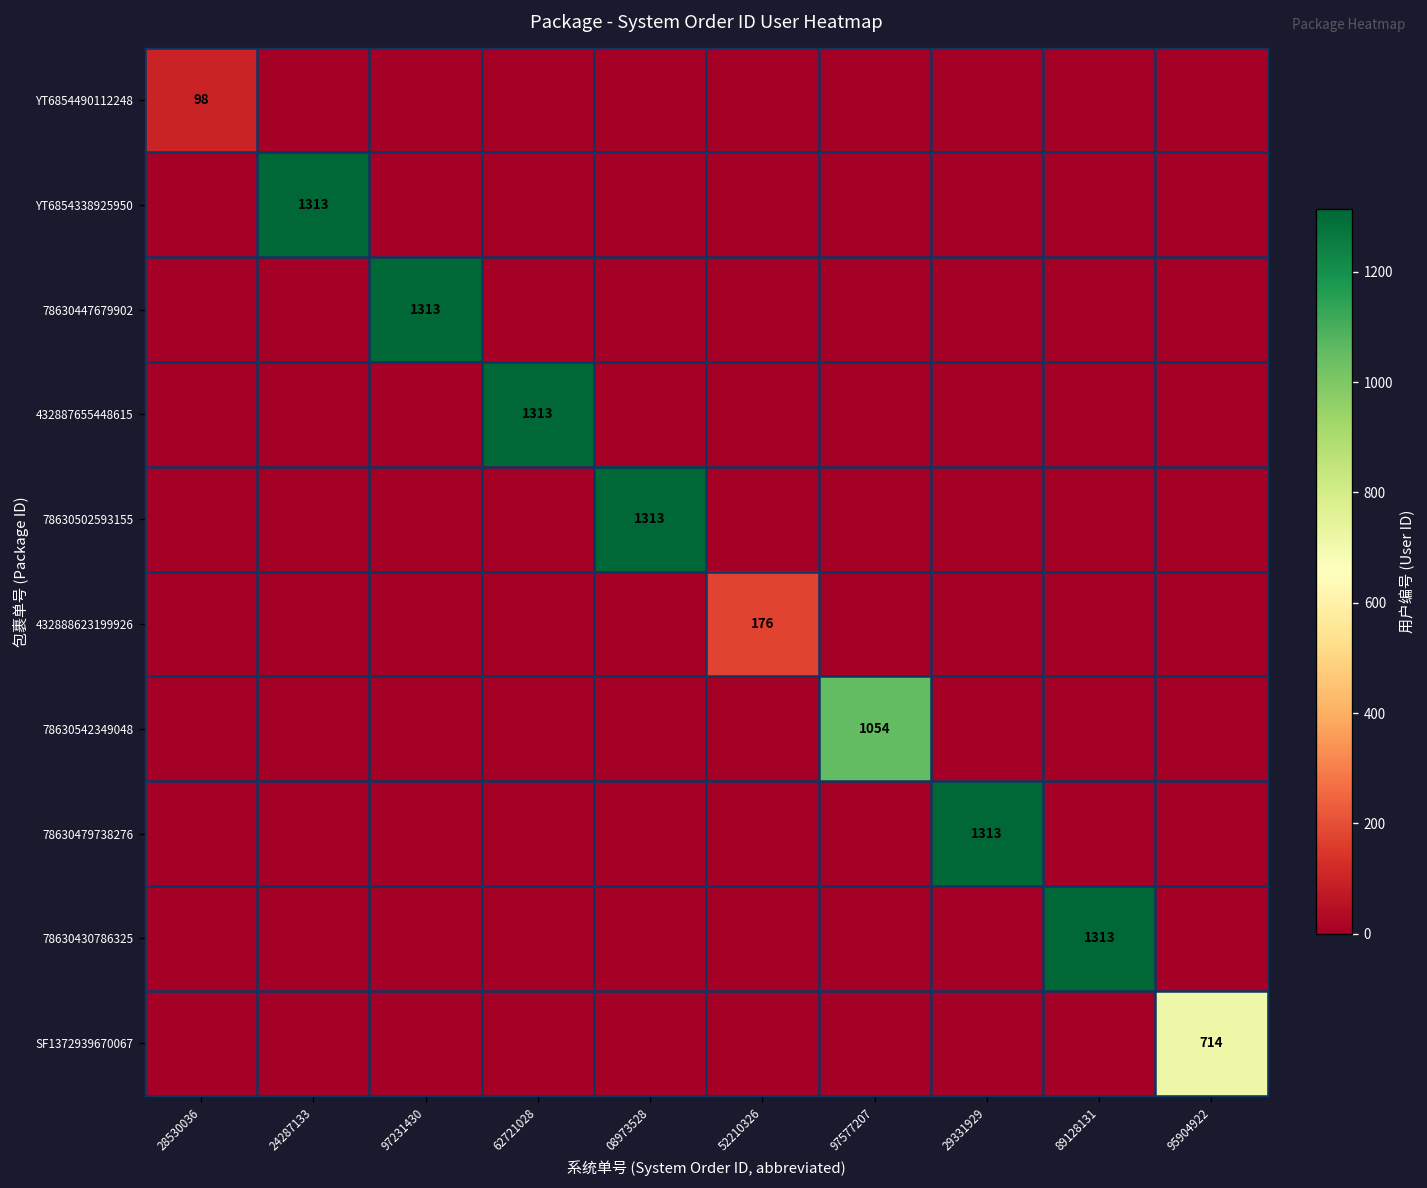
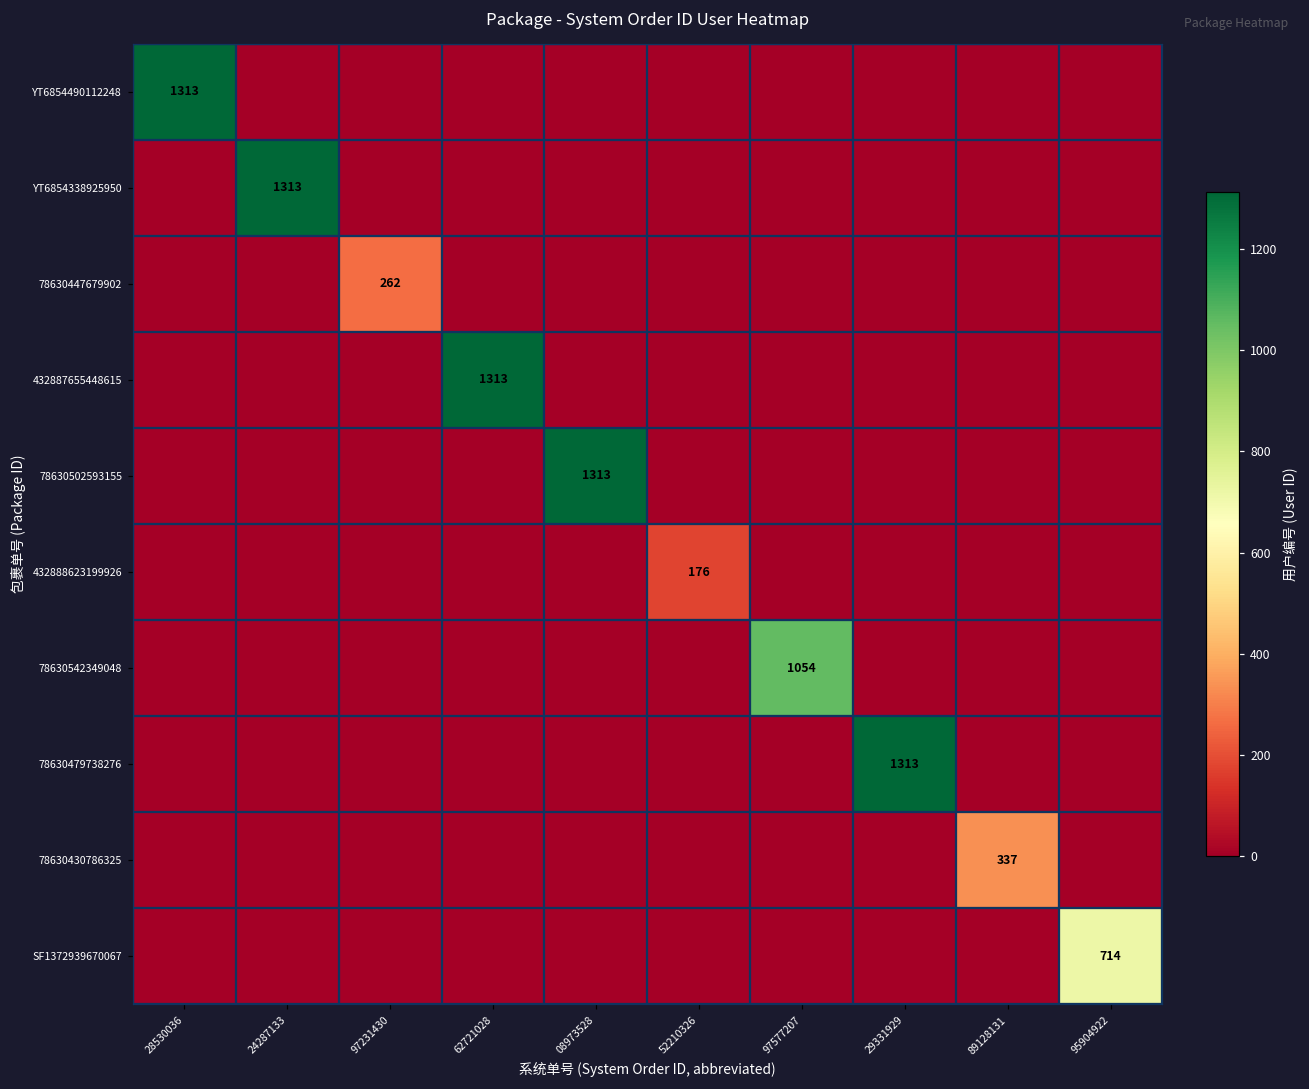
  {
    "YT6854490112248": {
-     "28530036": 98
+     "28530036": 1313
    },
    "YT6854338925950": {
      "24287133": 1313
    },
    "78630447679902": {
-     "97231430": 1313
+     "97231430": 262
    },
    "432887655448615": {
      "62721028": 1313
    },
    "78630502593155": {
      "08973528": 1313
    },
    "432888623199926": {
      "52210326": 176
    },
    "78630542349048": {
      "97577207": 1054
    },
    "78630479738276": {
      "29331929": 1313
    },
    "78630430786325": {
-     "89128131": 1313
+     "89128131": 337
    },
    "SF1372939670067": {
      "95904922": 714
    }
  }
